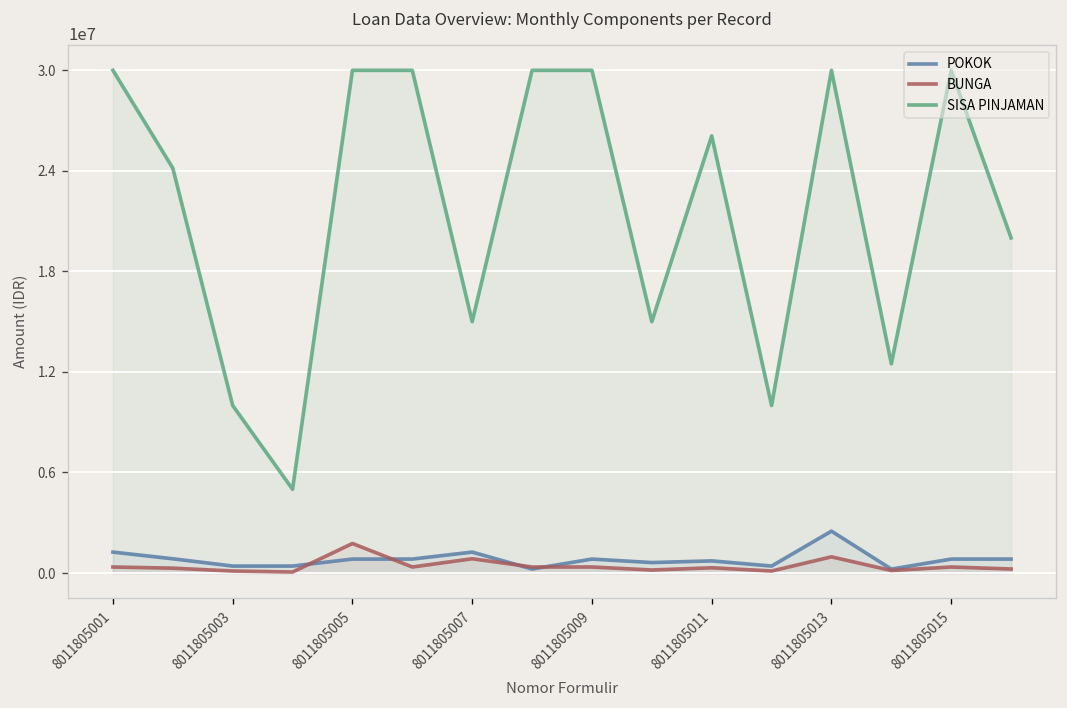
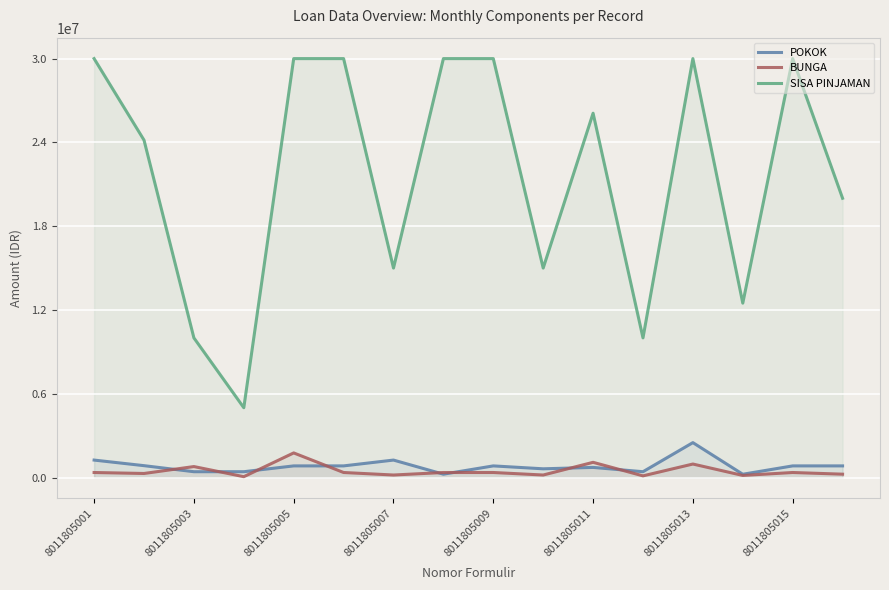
  {
    "BUNGA": {
      "8011805001": 400000,
-     "8011805003": 100000,
+     "8011805003": 800000,
      "8011805005": 1800000,
-     "8011805007": 900000,
+     "8011805007": 200000,
      "8011805009": 400000,
-     "8011805011": 300000,
+     "8011805011": 1100000,
      "8011805013": 1000000,
      "8011805015": 400000
    }
  }
